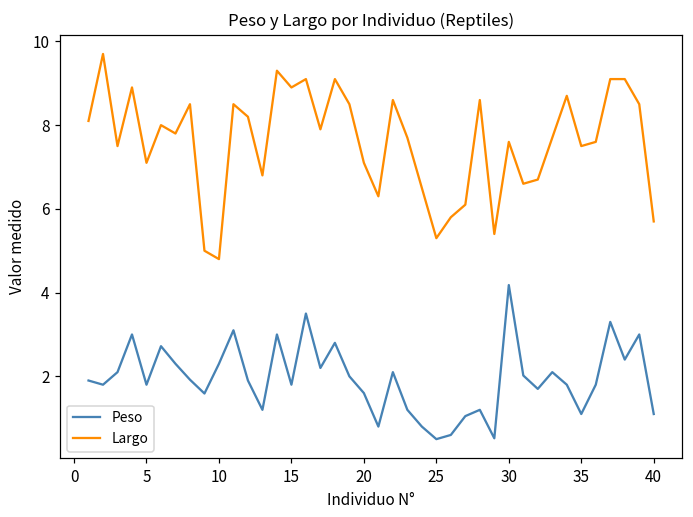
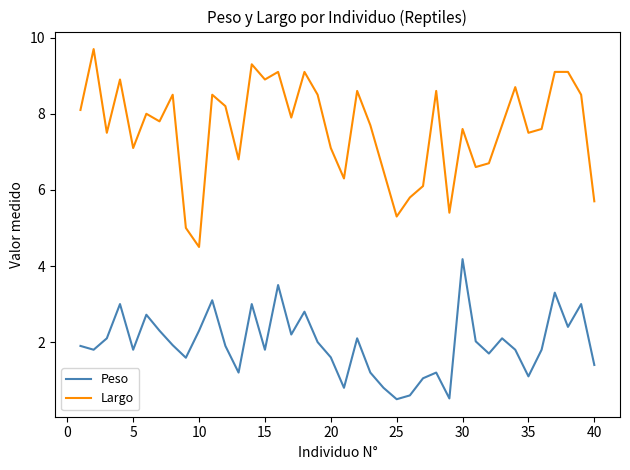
  {
    "Peso": {
      "5": 1.8,
      "10": 2.3,
      "15": 1.8,
      "20": 1.6,
      "25": 0.5,
      "30": 4.2,
      "35": 1.1,
-     "40": 1.1
+     "40": 1.4
    },
    "Largo": {
      "5": 7.1,
-     "10": 4.8,
+     "10": 4.5,
      "15": 8.9,
      "20": 7.1,
      "25": 5.3,
      "30": 7.6,
      "35": 7.5,
      "40": 5.7
    }
  }
